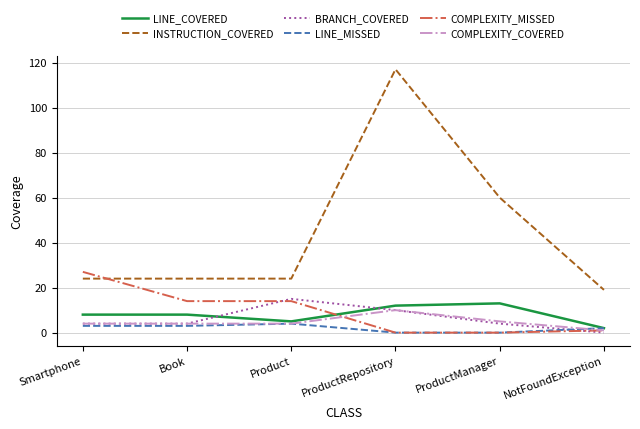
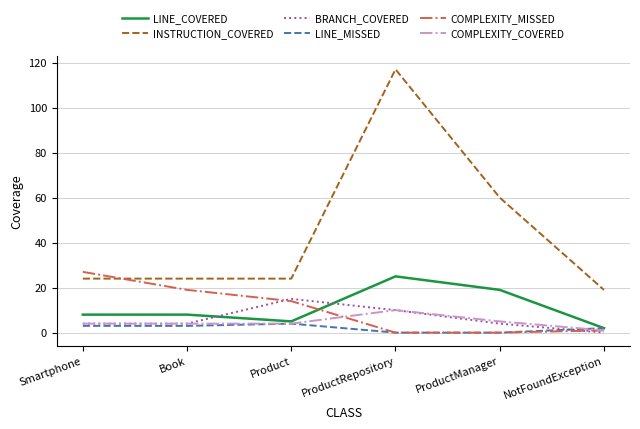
  {
    "LINE_COVERED": {
      "Smartphone": 8,
      "Book": 8,
-     "ProductRepository": 12,
-     "ProductManager": 13
+     "ProductRepository": 25,
+     "ProductManager": 19
    },
    "INSTRUCTION_COVERED": {
      "Smartphone": 24,
      "Book": 24,
      "Product": 24,
      "ProductRepository": 117,
      "ProductManager": 60,
      "NotFoundException": 19
    },
    "COMPLEXITY_MISSED": {
      "Smartphone": 27,
-     "Book": 14
+     "Book": 19
    }
  }
